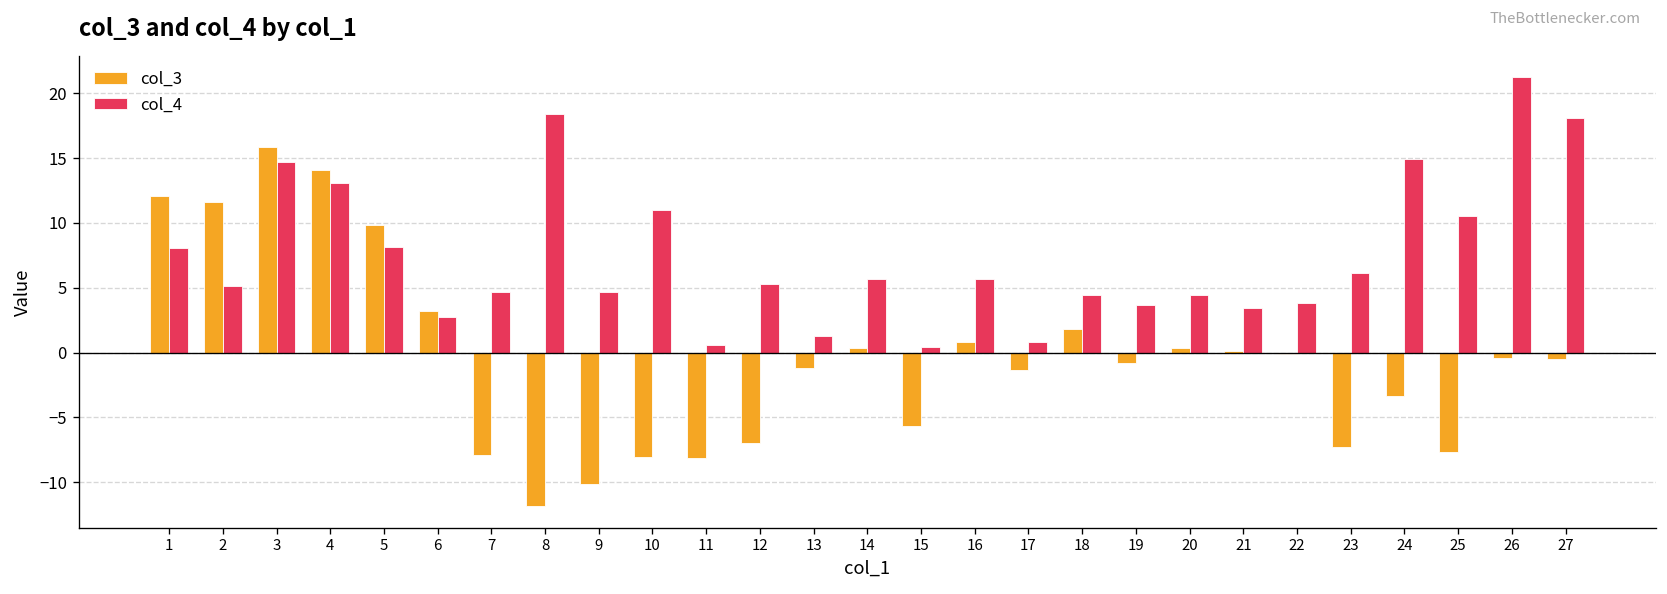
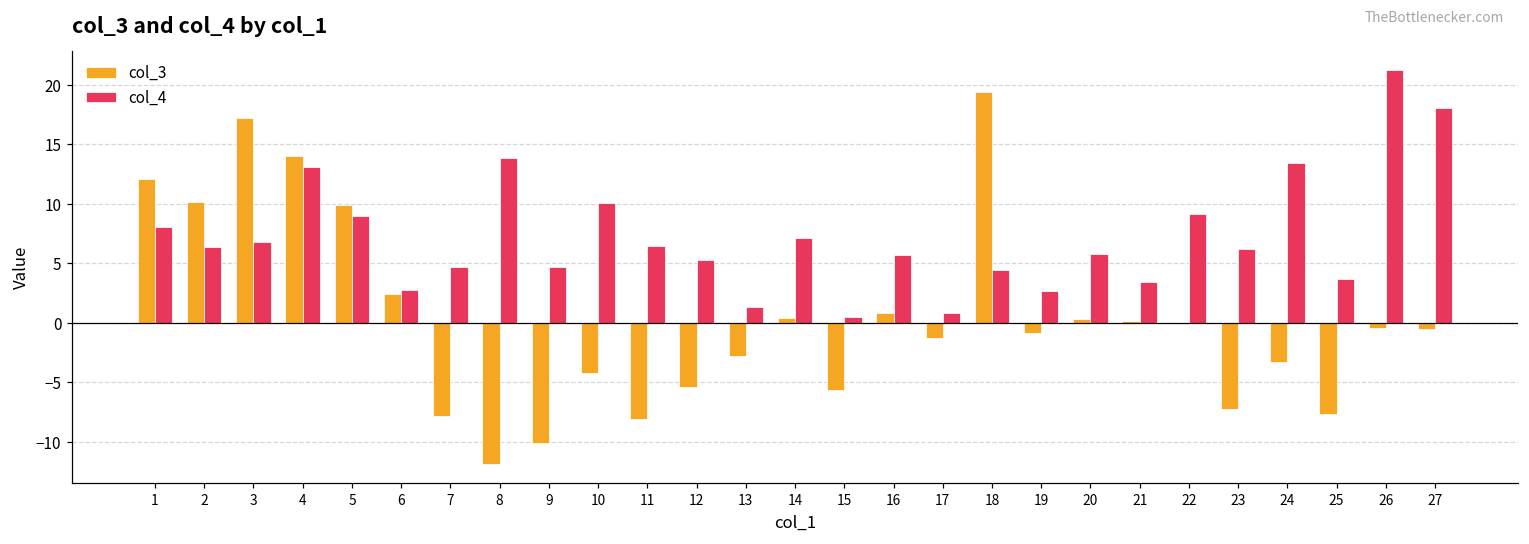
  {
    "col_3": {
      "1": 12.1,
-     "2": 11.6,
-     "3": 15.9,
+     "2": 10.1,
+     "3": 17.2,
      "4": 14.1,
      "5": 9.9,
-     "6": 3.2,
+     "6": 2.4,
      "7": -7.9,
      "8": -11.9,
      "9": -10.1,
-     "10": -8.1,
+     "10": -4.2,
      "11": -8.1,
-     "12": -7.0,
-     "13": -1.2,
+     "12": -5.4,
+     "13": -2.8,
      "14": 0.4,
      "15": -5.7,
      "16": 0.9,
      "17": -1.3,
-     "18": 1.8,
+     "18": 19.4,
      "19": -0.8,
      "20": 0.3,
      "23": -7.3,
      "24": -3.3,
      "25": -7.7,
      "26": -0.5,
      "27": -0.5
    },
    "col_4": {
      "1": 8.0,
-     "2": 5.2,
-     "3": 14.7,
+     "2": 6.3,
+     "3": 6.8,
      "4": 13.1,
-     "5": 8.1,
+     "5": 9.0,
      "6": 2.8,
      "7": 4.7,
-     "8": 18.4,
+     "8": 13.9,
      "9": 4.7,
-     "10": 11.0,
-     "11": 0.6,
+     "10": 10.1,
+     "11": 6.4,
      "12": 5.3,
      "13": 1.3,
-     "14": 5.7,
+     "14": 7.1,
      "15": 0.4,
      "16": 5.7,
      "17": 0.8,
      "18": 4.5,
-     "19": 3.6,
-     "20": 4.4,
+     "19": 2.7,
+     "20": 5.8,
      "21": 3.4,
-     "22": 3.8,
+     "22": 9.2,
      "23": 6.2,
-     "24": 14.9,
-     "25": 10.5,
+     "24": 13.4,
+     "25": 3.7,
      "26": 21.2,
      "27": 18.1
    }
  }
